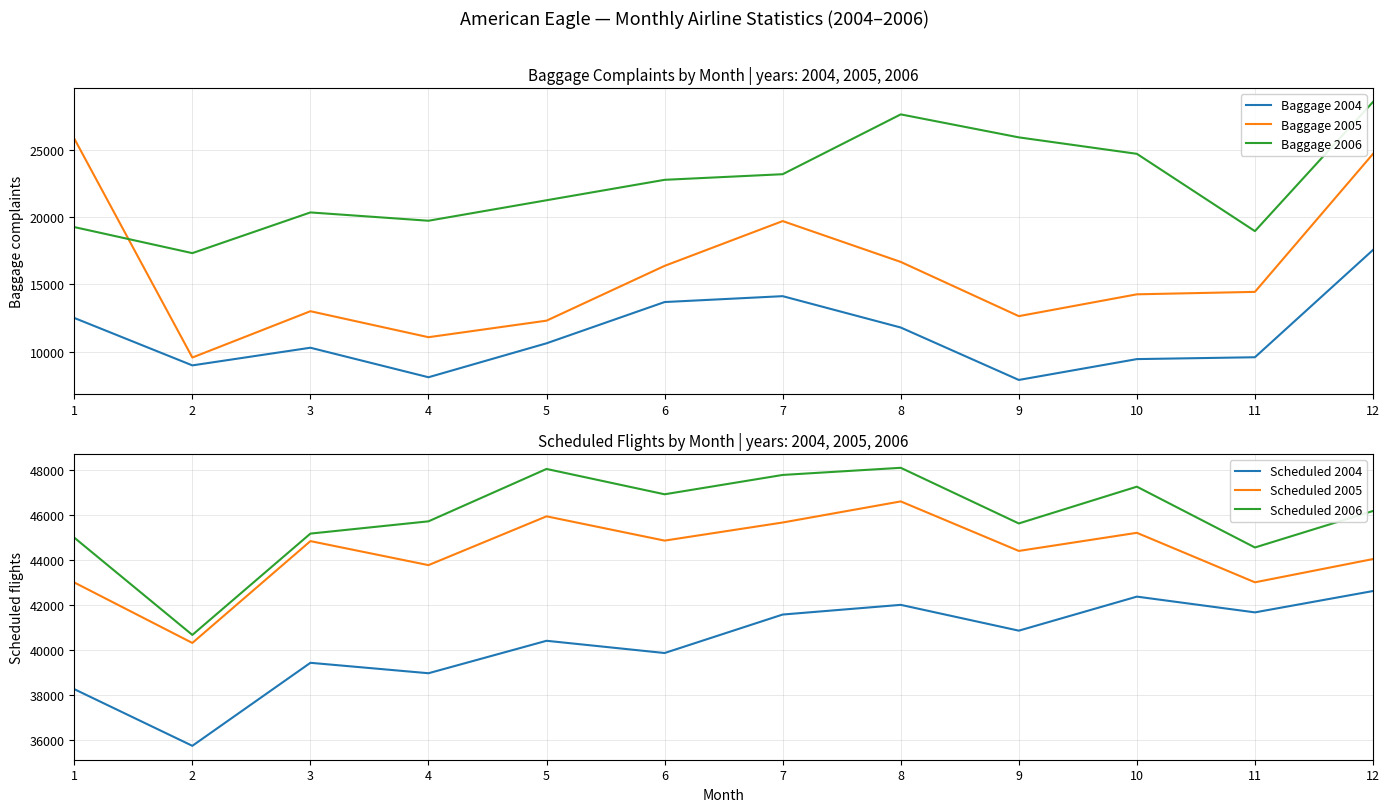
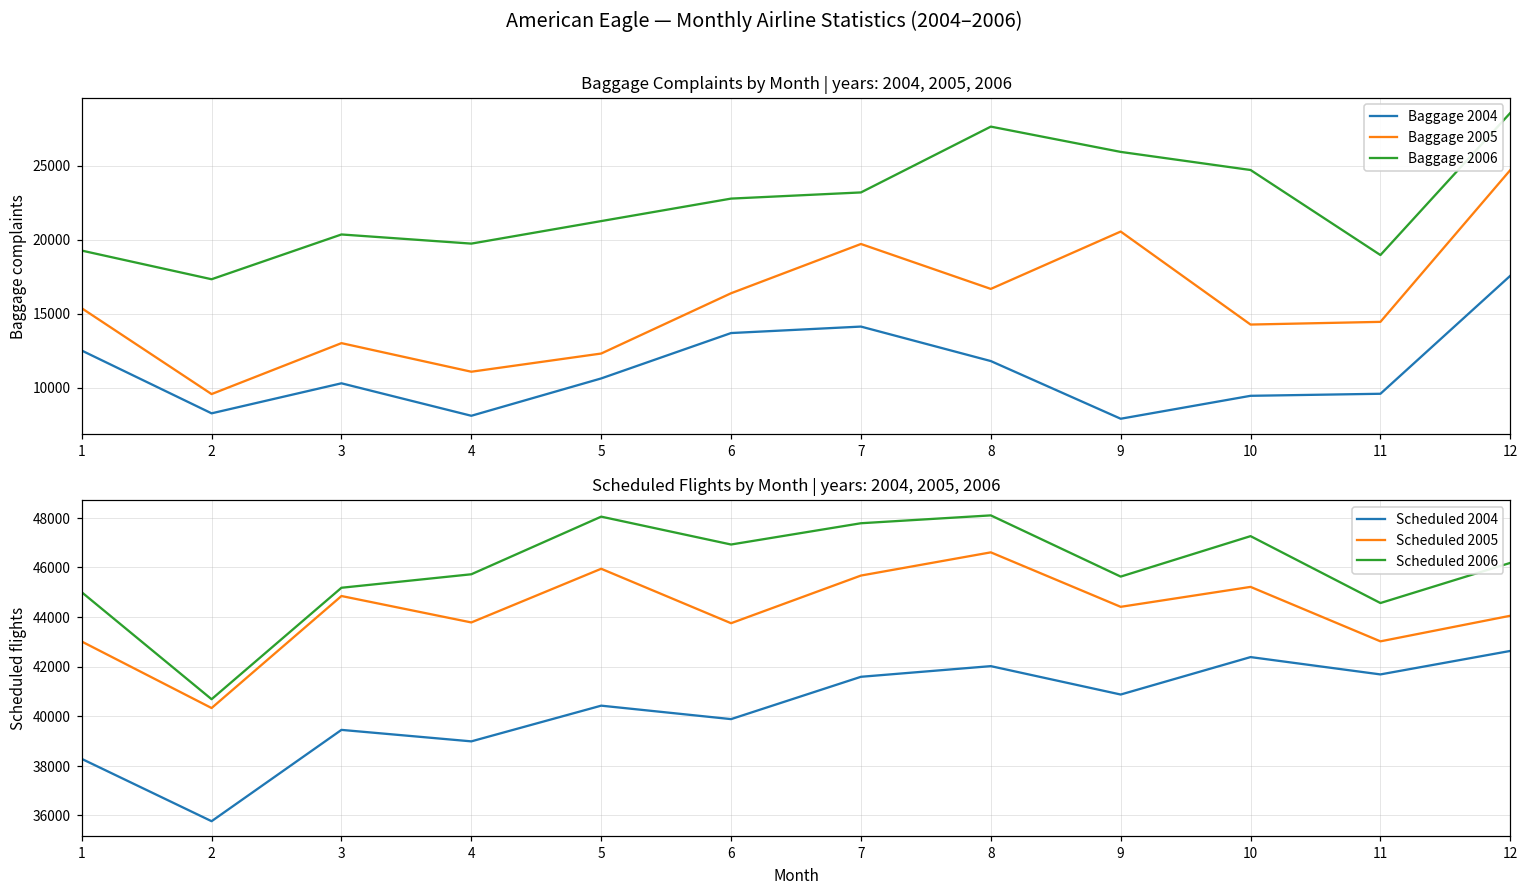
  {
    "Baggage Complaints by Month | years: 2004, 2005, 2006": {
      "Baggage 2004": {
        "1": 12500,
-       "2": 9000,
+       "2": 8300,
        "3": 10300,
        "4": 8100,
        "5": 10600,
        "6": 13700,
        "7": 14100,
        "8": 11800,
        "9": 7900,
        "10": 9400,
        "11": 9600,
        "12": 17600
      },
      "Baggage 2005": {
-       "1": 25800,
+       "1": 15400,
        "2": 9600,
        "3": 13000,
        "4": 11100,
        "5": 12300,
        "6": 16400,
        "7": 19700,
        "8": 16700,
-       "9": 12600,
+       "9": 20500,
        "10": 14300,
        "11": 14400,
        "12": 24700
      },
      "Baggage 2006": {
        "1": 19300,
        "2": 17300,
        "3": 20300,
        "4": 19700,
        "5": 21200,
        "6": 22800,
        "7": 23200,
        "8": 27600,
        "9": 25900,
        "10": 24700,
        "11": 19000,
        "12": 28600
      }
    },
    "Scheduled Flights by Month | years: 2004, 2005, 2006": {
      "Scheduled 2004": {
        "1": 38300,
        "2": 35800,
        "3": 39400,
        "4": 39000,
        "5": 40400,
        "6": 39900,
        "7": 41600,
        "8": 42000,
        "9": 40900,
        "10": 42400,
        "11": 41700,
        "12": 42600
      },
      "Scheduled 2005": {
        "1": 43000,
        "2": 40300,
        "3": 44800,
        "4": 43800,
        "5": 45900,
-       "6": 44900,
+       "6": 43700,
        "7": 45700,
        "8": 46600,
        "9": 44400,
        "10": 45200,
        "11": 43000,
        "12": 44000
      },
      "Scheduled 2006": {
        "1": 45000,
        "2": 40700,
        "3": 45200,
        "4": 45700,
        "5": 48000,
        "6": 46900,
        "7": 47800,
        "8": 48100,
        "9": 45600,
        "10": 47300,
        "11": 44600,
        "12": 46200
      }
    }
  }
